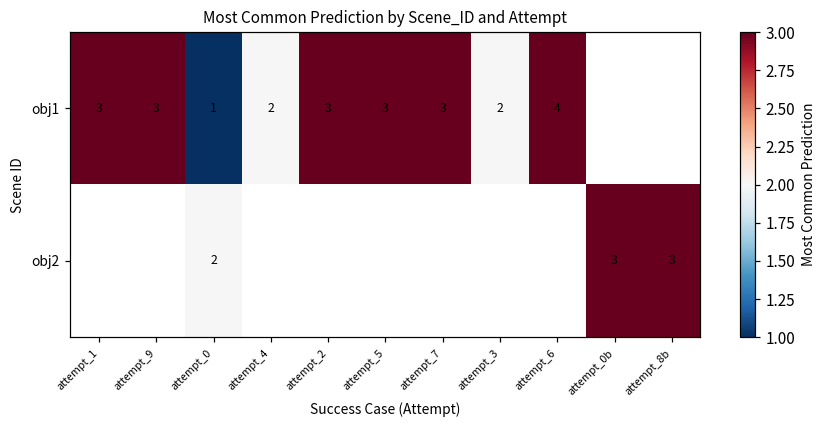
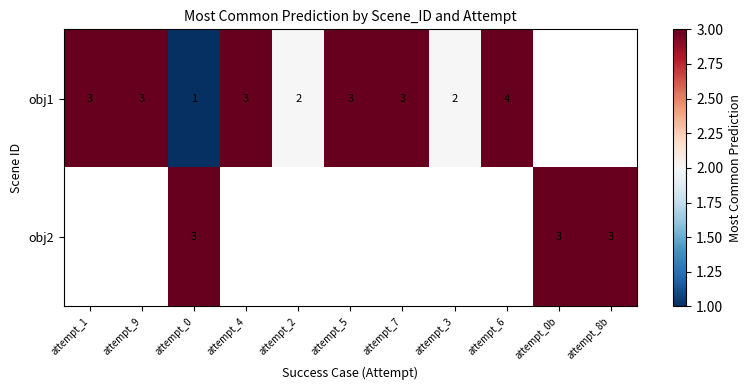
  {
    "obj1": {
      "attempt_1": 3,
      "attempt_9": 3,
      "attempt_0": 1,
-     "attempt_4": 2,
-     "attempt_2": 3,
+     "attempt_4": 3,
+     "attempt_2": 2,
      "attempt_5": 3,
      "attempt_7": 3,
      "attempt_3": 2,
      "attempt_6": 4
    },
    "obj2": {
-     "attempt_0": 2,
+     "attempt_0": 3,
      "attempt_0b": 3,
      "attempt_8b": 3
    }
  }
